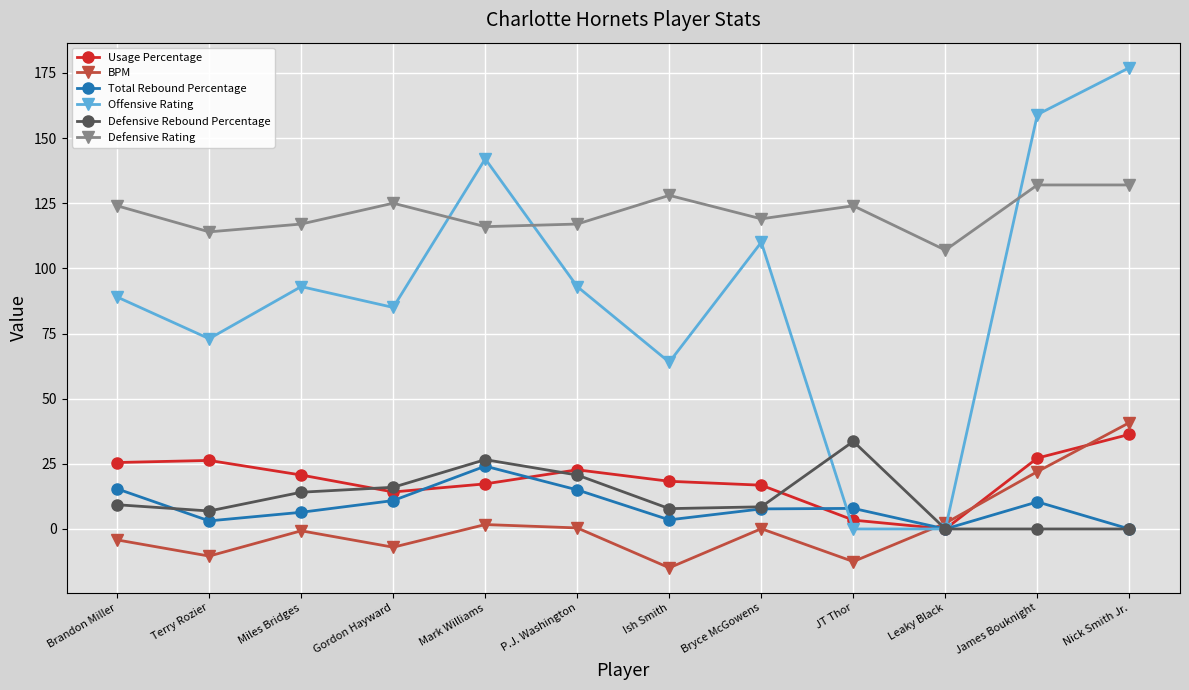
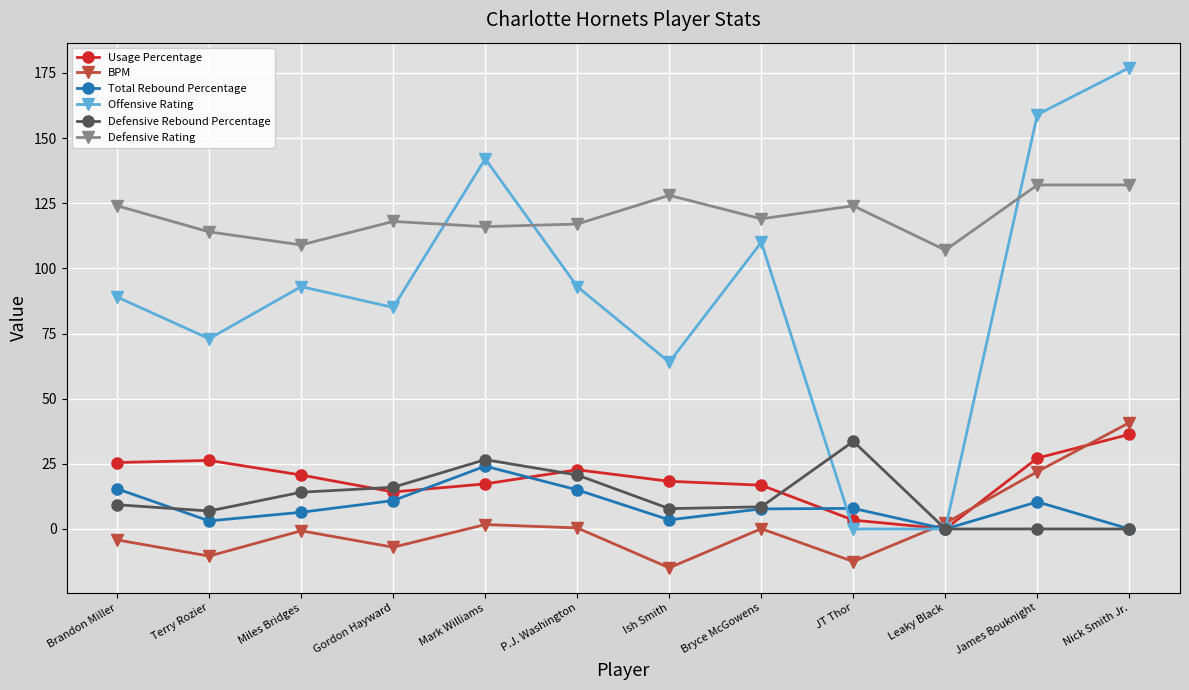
  {
    "Total Rebound Percentage": {
      "Brandon Miller": 15,
      "Terry Rozier": 3,
      "Miles Bridges": 6,
      "Gordon Hayward": 11,
      "Mark Williams": 24,
      "P.J. Washington": 15,
      "Ish Smith": 4,
      "JT Thor": 8,
      "James Bouknight": 10
    },
    "Offensive Rating": {
      "Brandon Miller": 89,
      "Terry Rozier": 73,
      "Miles Bridges": 93,
      "Gordon Hayward": 85,
      "Mark Williams": 142,
      "P.J. Washington": 93,
      "Ish Smith": 64,
      "Bryce McGowens": 110,
      "JT Thor": 0,
      "James Bouknight": 159,
      "Nick Smith Jr.": 177
    },
    "Defensive Rebound Percentage": {
      "Brandon Miller": 9,
      "Terry Rozier": 7,
      "Miles Bridges": 14,
      "Gordon Hayward": 16,
      "Mark Williams": 27,
      "P.J. Washington": 21,
      "Ish Smith": 8,
      "JT Thor": 34,
      "James Bouknight": 0
    },
    "Defensive Rating": {
      "Brandon Miller": 124,
      "Terry Rozier": 114,
-     "Miles Bridges": 117,
-     "Gordon Hayward": 125,
+     "Miles Bridges": 109,
+     "Gordon Hayward": 118,
      "Mark Williams": 116,
      "P.J. Washington": 117,
      "Ish Smith": 128,
      "Bryce McGowens": 119,
      "JT Thor": 124,
      "Leaky Black": 107,
      "James Bouknight": 132,
      "Nick Smith Jr.": 132
    }
  }
